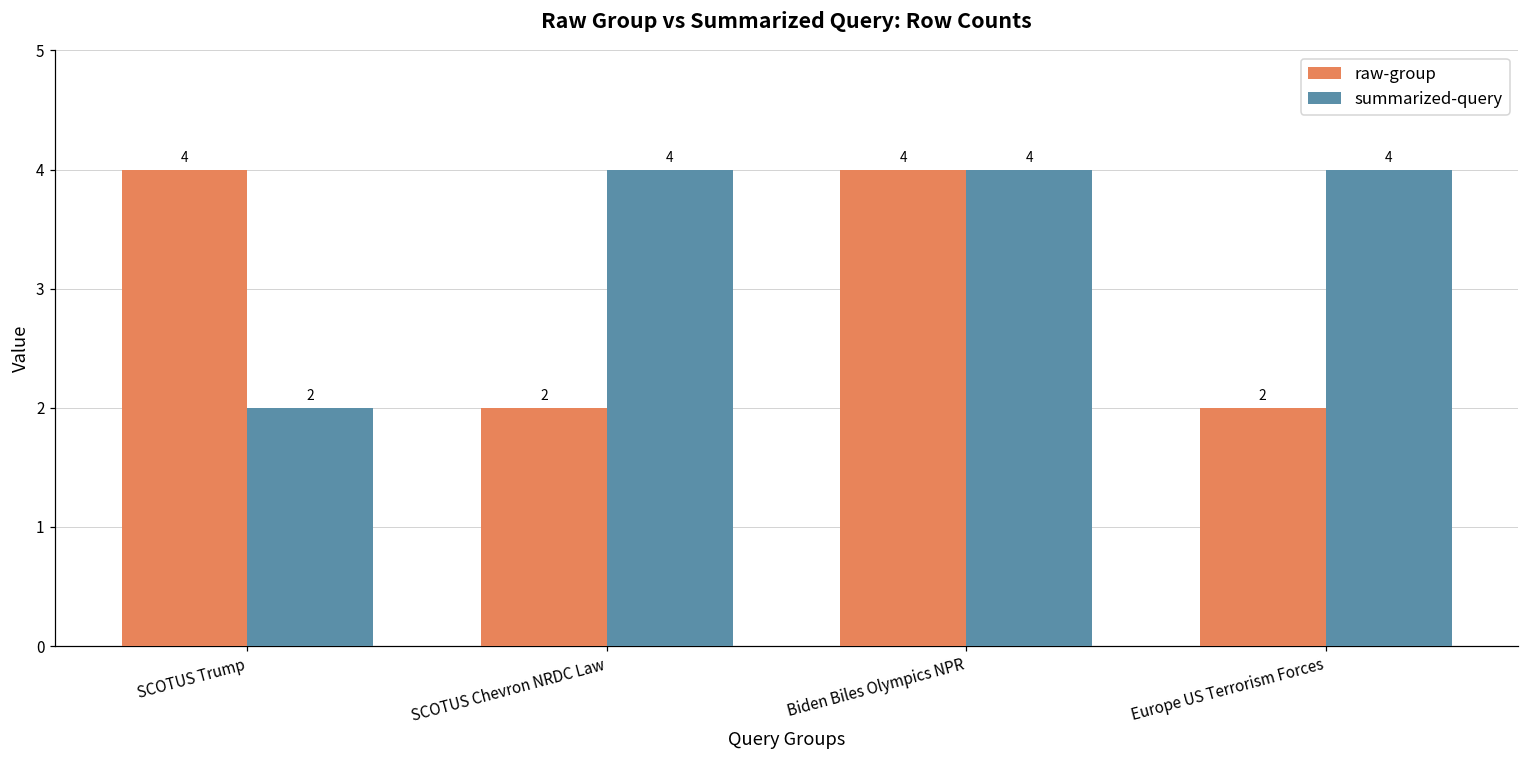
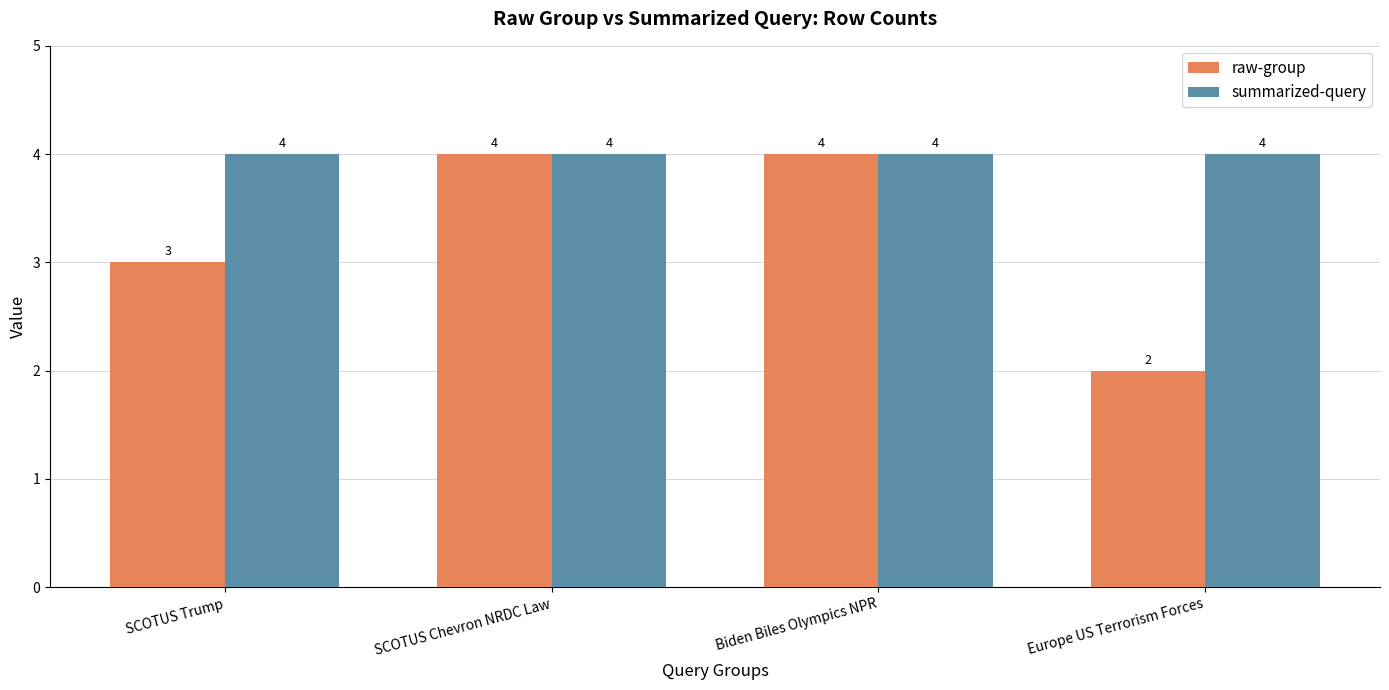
  {
    "raw-group": {
-     "SCOTUS Trump": 4,
-     "SCOTUS Chevron NRDC Law": 2,
+     "SCOTUS Trump": 3,
+     "SCOTUS Chevron NRDC Law": 4,
      "Biden Biles Olympics NPR": 4,
      "Europe US Terrorism Forces": 2
    },
    "summarized-query": {
-     "SCOTUS Trump": 2,
+     "SCOTUS Trump": 4,
      "SCOTUS Chevron NRDC Law": 4,
      "Biden Biles Olympics NPR": 4,
      "Europe US Terrorism Forces": 4
    }
  }
